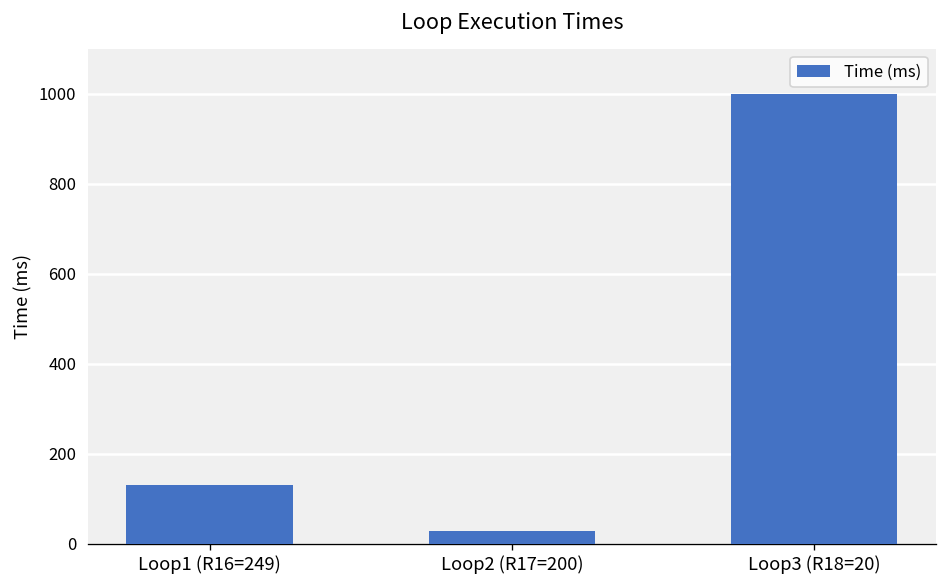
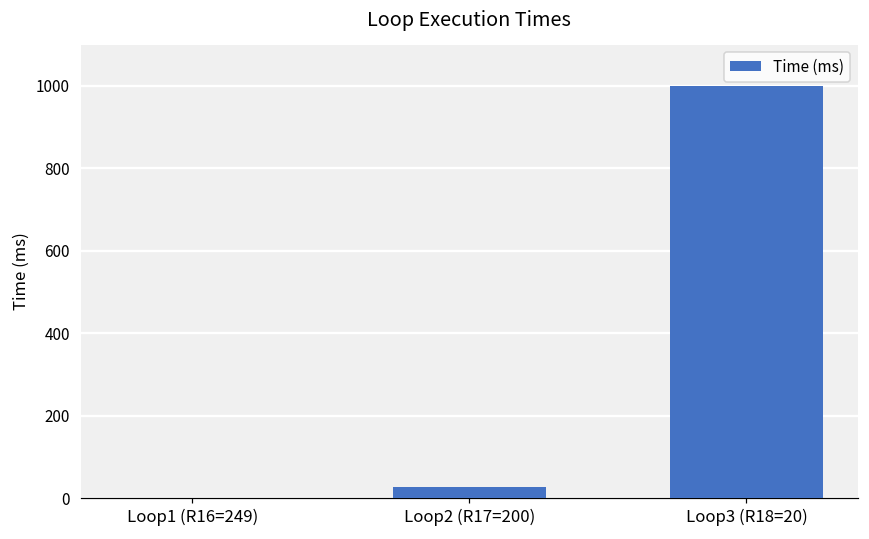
  {
-   "Loop1 (R16=249)": 130,
+   "Loop1 (R16=249)": 0,
    "Loop2 (R17=200)": 30,
    "Loop3 (R18=20)": 1000
  }
